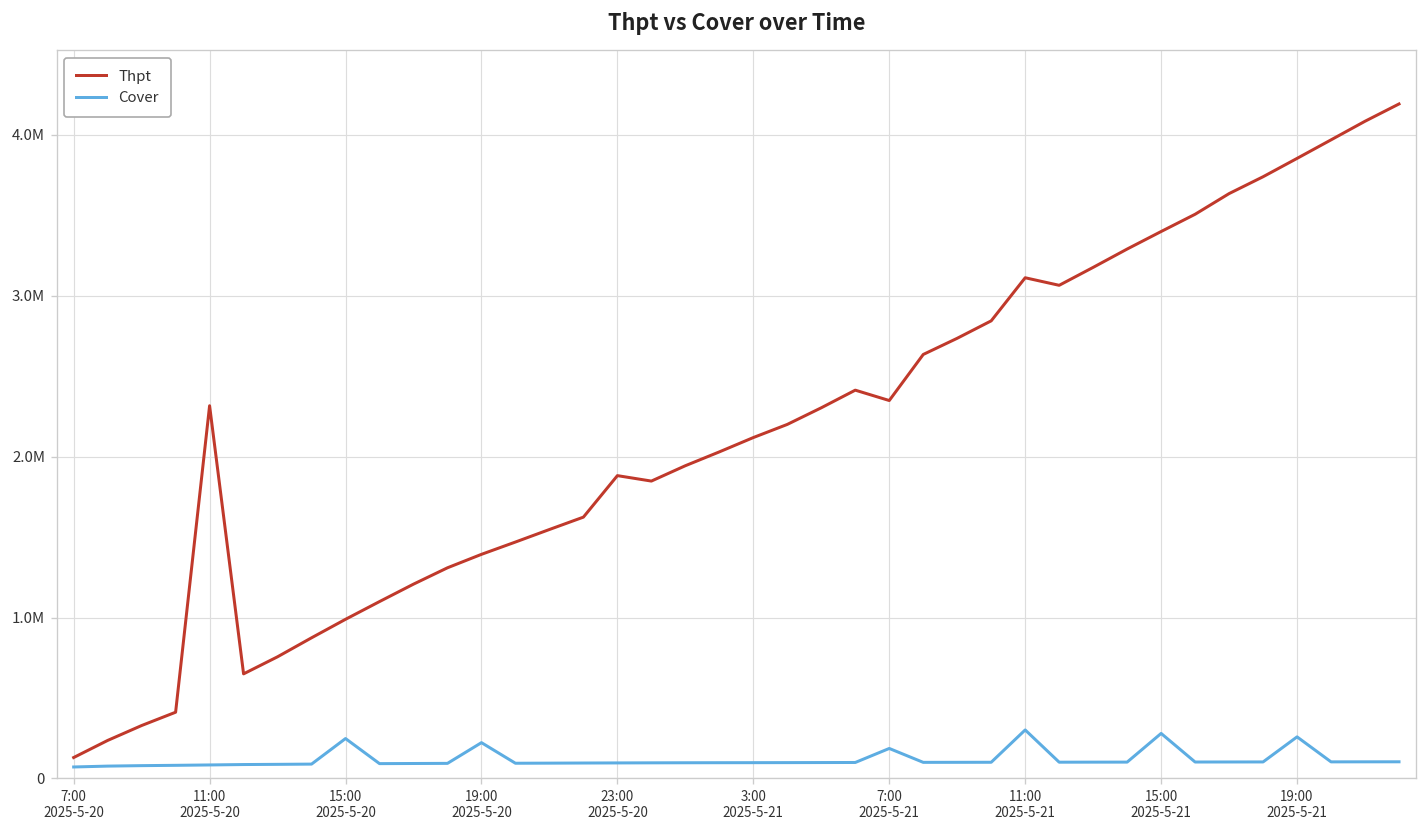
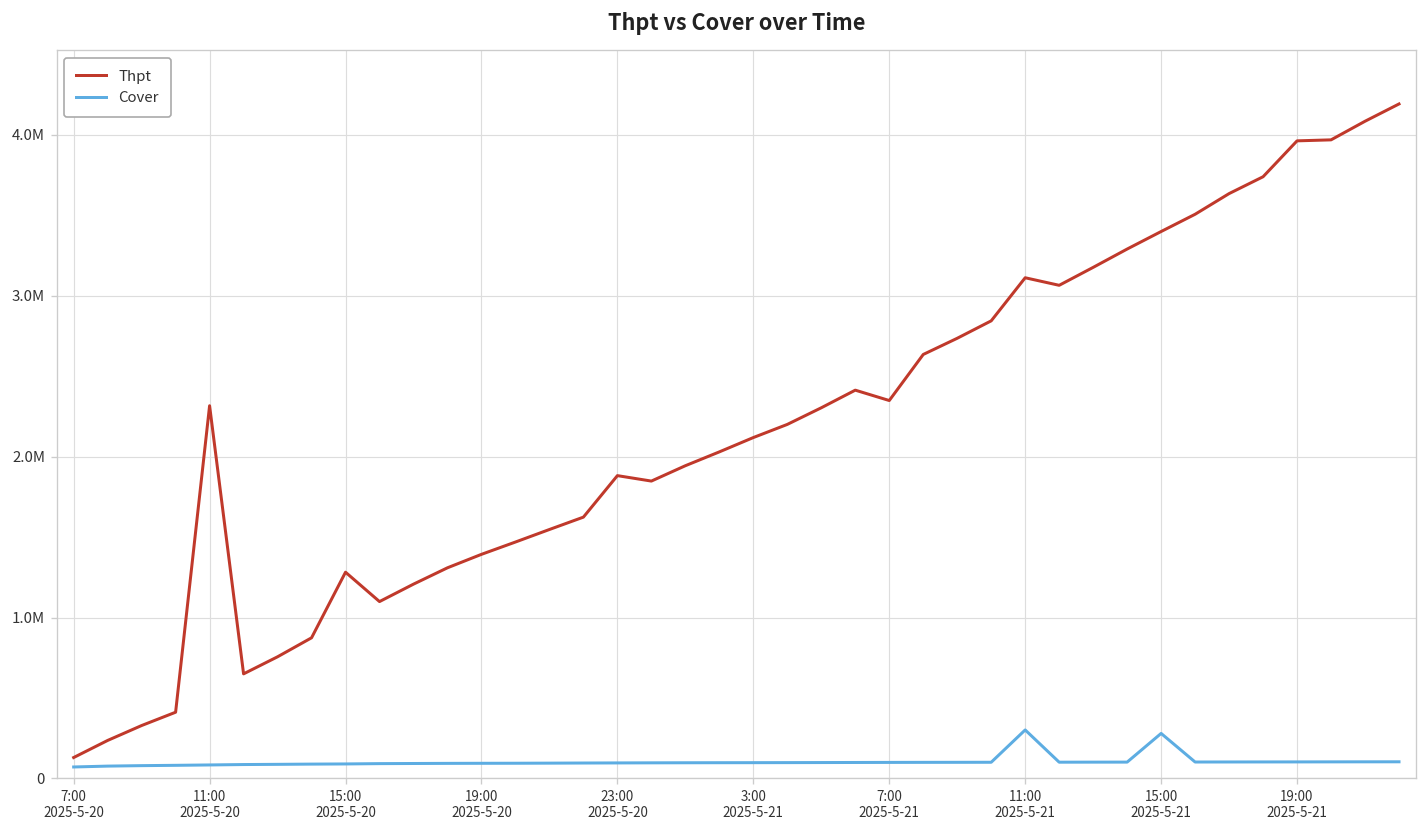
  {
    "Thpt": {
      "7:00 2025-5-20": 130000,
      "11:00 2025-5-20": 2320000,
-     "15:00 2025-5-20": 990000,
+     "15:00 2025-5-20": 1280000,
      "19:00 2025-5-20": 1390000,
      "23:00 2025-5-20": 1880000,
      "3:00 2025-5-21": 2120000,
      "7:00 2025-5-21": 2350000,
      "11:00 2025-5-21": 3110000,
      "15:00 2025-5-21": 3400000,
-     "19:00 2025-5-21": 3850000
+     "19:00 2025-5-21": 3960000
    },
    "Cover": {
      "7:00 2025-5-20": 70000,
      "11:00 2025-5-20": 80000,
-     "15:00 2025-5-20": 250000,
-     "19:00 2025-5-20": 220000,
+     "15:00 2025-5-20": 90000,
+     "19:00 2025-5-20": 90000,
      "23:00 2025-5-20": 100000,
      "3:00 2025-5-21": 100000,
-     "7:00 2025-5-21": 190000,
+     "7:00 2025-5-21": 100000,
      "11:00 2025-5-21": 300000,
      "15:00 2025-5-21": 280000,
-     "19:00 2025-5-21": 260000
+     "19:00 2025-5-21": 100000
    }
  }
